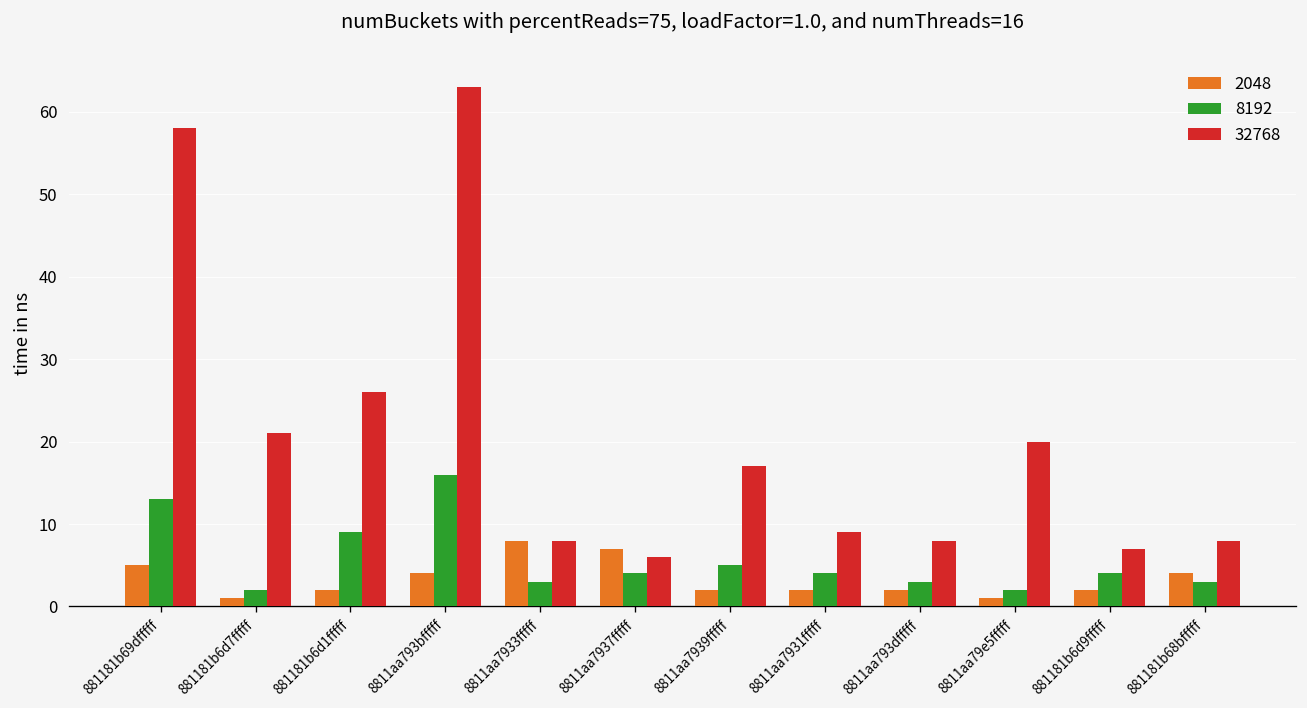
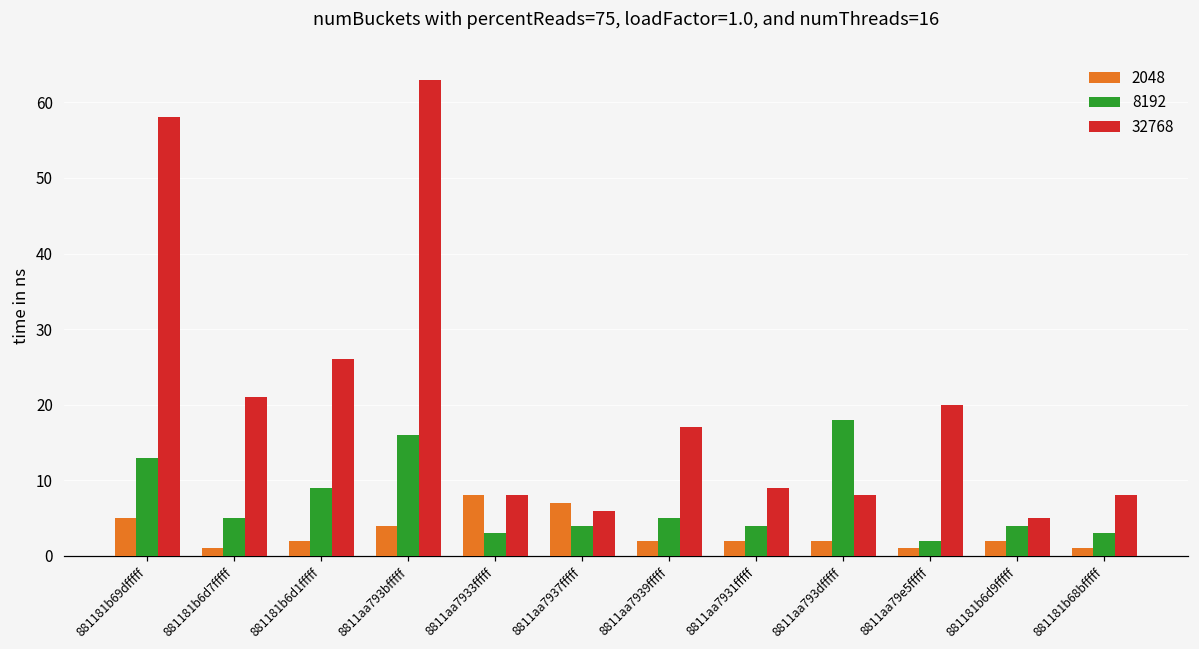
  {
    "2048": {
      "881181b69dfffff": 5,
      "881181b6d7fffff": 1,
      "881181b6d1fffff": 2,
      "8811aa793bfffff": 4,
      "8811aa7933fffff": 8,
      "8811aa7937fffff": 7,
      "8811aa7939fffff": 2,
      "8811aa7931fffff": 2,
      "8811aa793dfffff": 2,
      "8811aa79e5fffff": 1,
      "881181b6d9fffff": 2,
-     "881181b68bfffff": 4
+     "881181b68bfffff": 1
    },
    "8192": {
      "881181b69dfffff": 13,
-     "881181b6d7fffff": 2,
+     "881181b6d7fffff": 5,
      "881181b6d1fffff": 9,
      "8811aa793bfffff": 16,
      "8811aa7933fffff": 3,
      "8811aa7937fffff": 4,
      "8811aa7939fffff": 5,
      "8811aa7931fffff": 4,
-     "8811aa793dfffff": 3,
+     "8811aa793dfffff": 18,
      "8811aa79e5fffff": 2,
      "881181b6d9fffff": 4,
      "881181b68bfffff": 3
    },
    "32768": {
      "881181b69dfffff": 58,
      "881181b6d7fffff": 21,
      "881181b6d1fffff": 26,
      "8811aa793bfffff": 63,
      "8811aa7933fffff": 8,
      "8811aa7937fffff": 6,
      "8811aa7939fffff": 17,
      "8811aa7931fffff": 9,
      "8811aa793dfffff": 8,
      "8811aa79e5fffff": 20,
-     "881181b6d9fffff": 7,
+     "881181b6d9fffff": 5,
      "881181b68bfffff": 8
    }
  }
